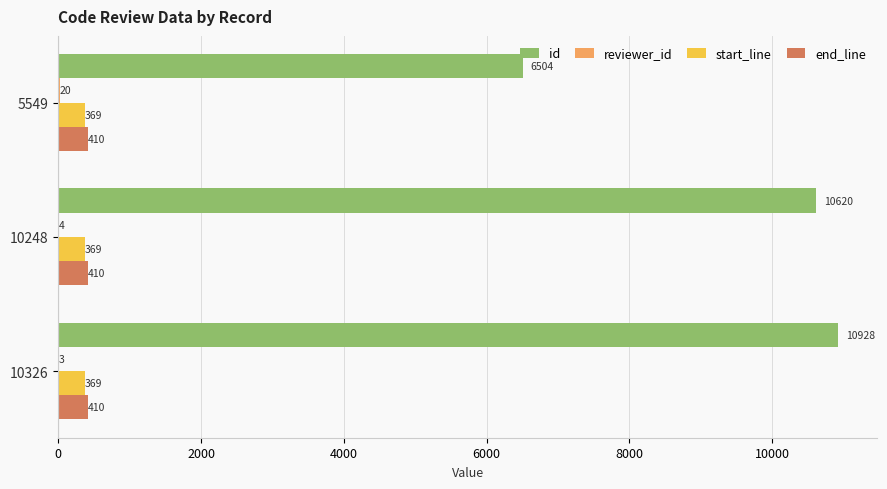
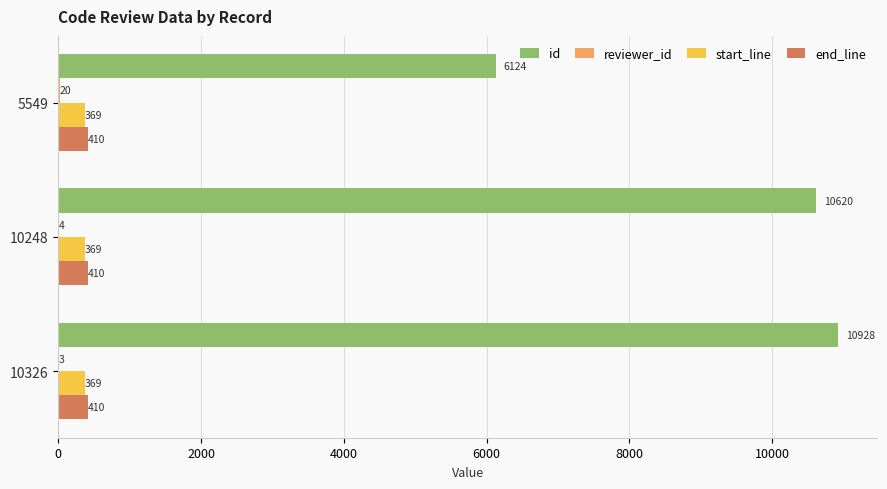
  {
    "id": {
-     "5549": 6504,
+     "5549": 6124,
      "10248": 10620,
      "10326": 10928
    }
  }
